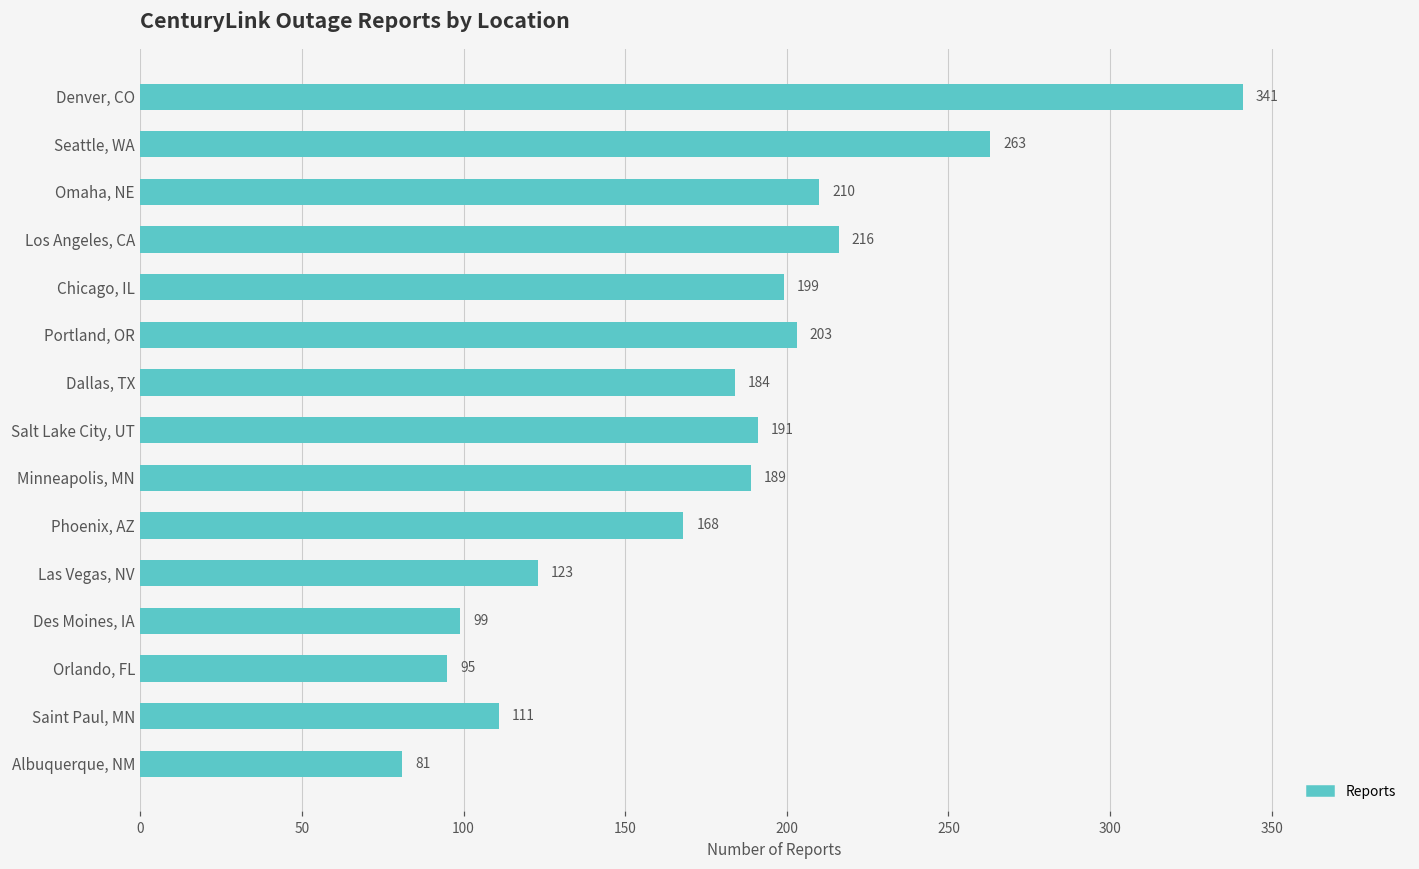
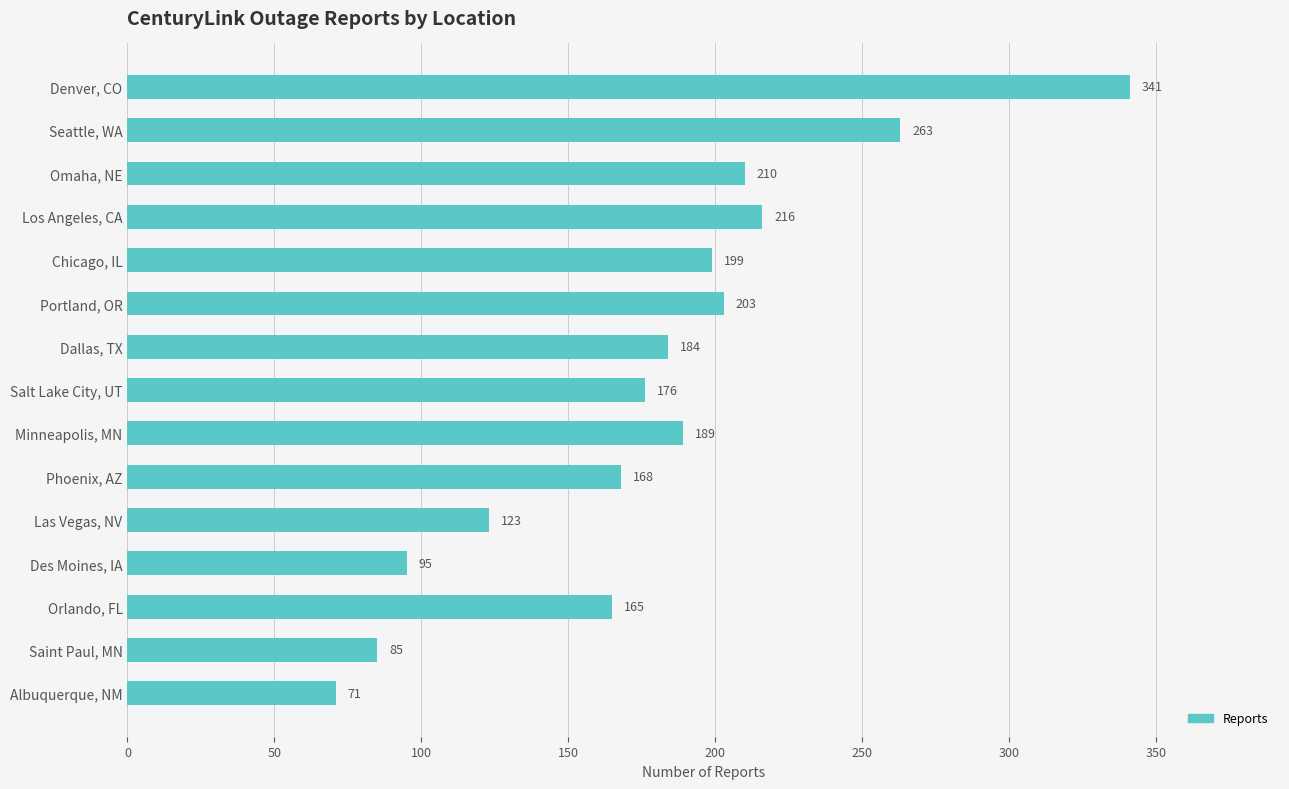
  {
    "Denver, CO": 341,
    "Seattle, WA": 263,
    "Omaha, NE": 210,
    "Los Angeles, CA": 216,
    "Chicago, IL": 199,
    "Portland, OR": 203,
    "Dallas, TX": 184,
-   "Salt Lake City, UT": 191,
+   "Salt Lake City, UT": 176,
    "Minneapolis, MN": 189,
    "Phoenix, AZ": 168,
    "Las Vegas, NV": 123,
-   "Des Moines, IA": 99,
-   "Orlando, FL": 95,
-   "Saint Paul, MN": 111,
-   "Albuquerque, NM": 81
+   "Des Moines, IA": 95,
+   "Orlando, FL": 165,
+   "Saint Paul, MN": 85,
+   "Albuquerque, NM": 71
  }
